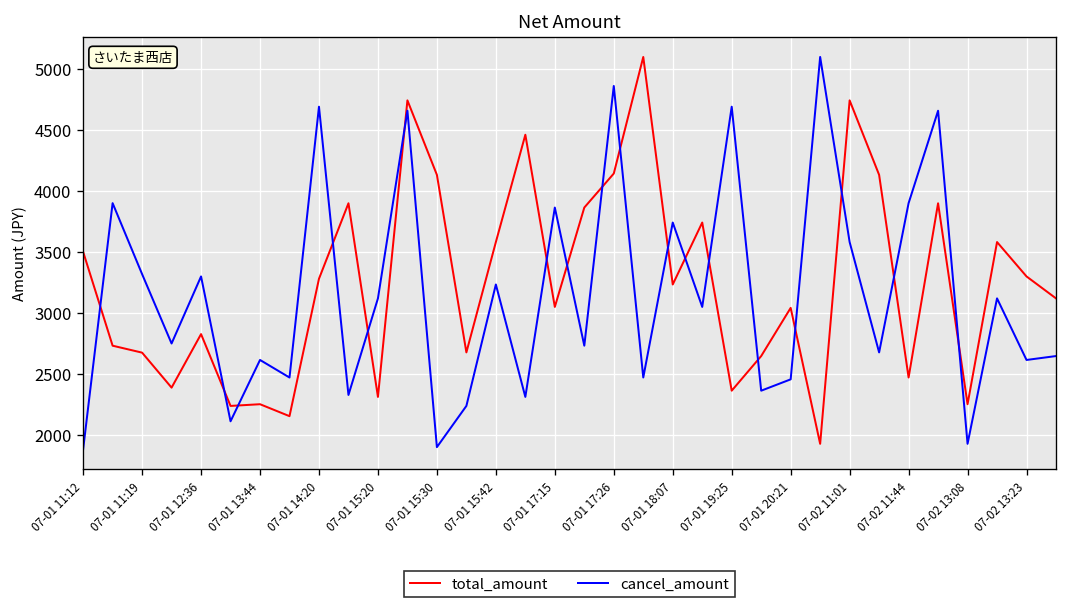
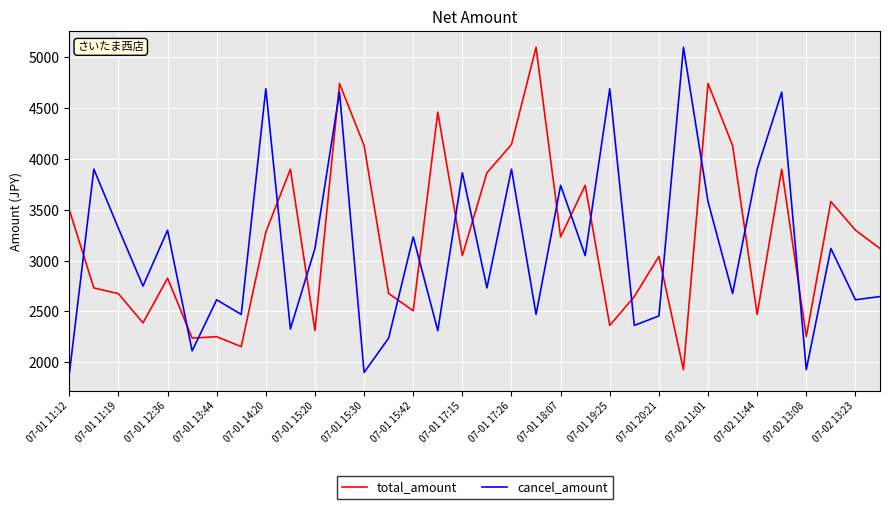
  {
    "total_amount": {
      "07-01 11:12": 3500,
      "07-01 11:19": 2680,
      "07-01 12:36": 2830,
      "07-01 13:44": 2250,
      "07-01 14:20": 3280,
      "07-01 15:20": 2310,
      "07-01 15:30": 4130,
-     "07-01 15:42": 3580,
+     "07-01 15:42": 2510,
      "07-01 17:15": 3050,
      "07-01 17:26": 4140,
      "07-01 18:07": 3230,
      "07-01 19:25": 2360,
      "07-01 20:21": 3040,
      "07-02 11:01": 4740,
      "07-02 11:44": 2470,
      "07-02 13:08": 2250,
      "07-02 13:23": 3300
    },
    "cancel_amount": {
      "07-01 11:12": 1880,
      "07-01 11:19": 3320,
      "07-01 12:36": 3300,
      "07-01 13:44": 2620,
      "07-01 14:20": 4690,
      "07-01 15:20": 3120,
      "07-01 15:30": 1900,
      "07-01 15:42": 3230,
      "07-01 17:15": 3870,
-     "07-01 17:26": 4860,
+     "07-01 17:26": 3900,
      "07-01 18:07": 3740,
      "07-01 19:25": 4690,
      "07-01 20:21": 2460,
      "07-02 11:01": 3580,
      "07-02 11:44": 3900,
      "07-02 13:08": 1930,
      "07-02 13:23": 2620
    }
  }
